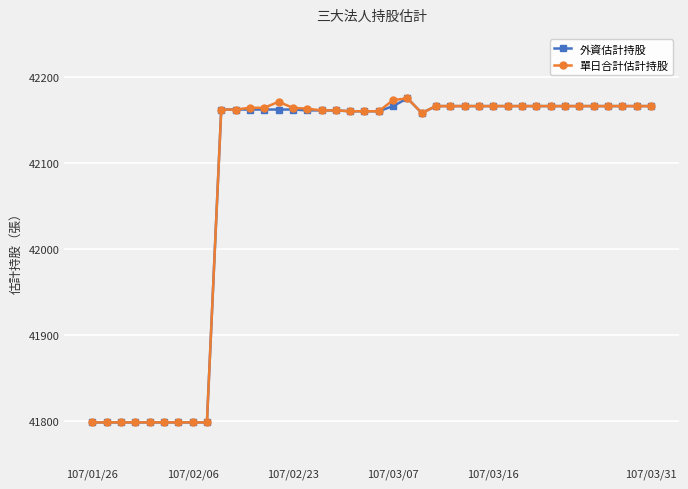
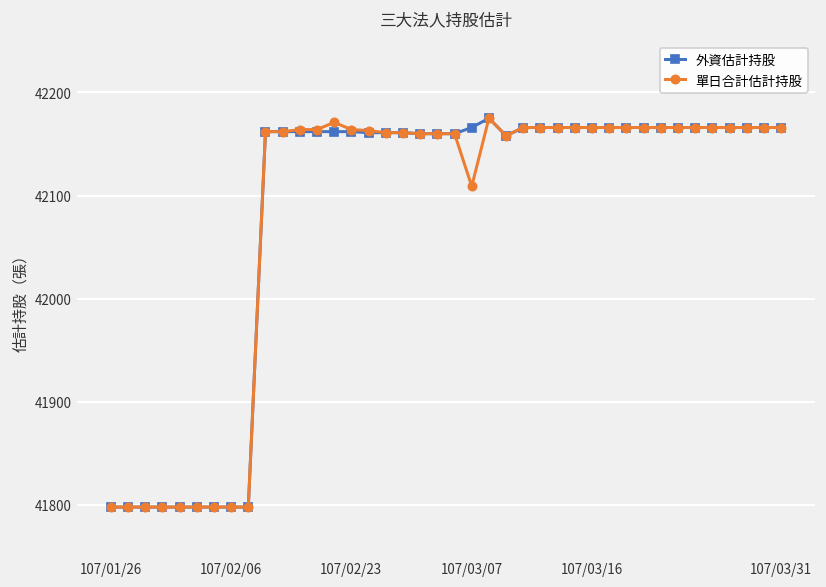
  {
    "外資估計持股": {
      "107/03/07": 42170
    },
    "單日合計估計持股": {
-     "107/03/07": 42170
+     "107/03/07": 42110
    }
  }
